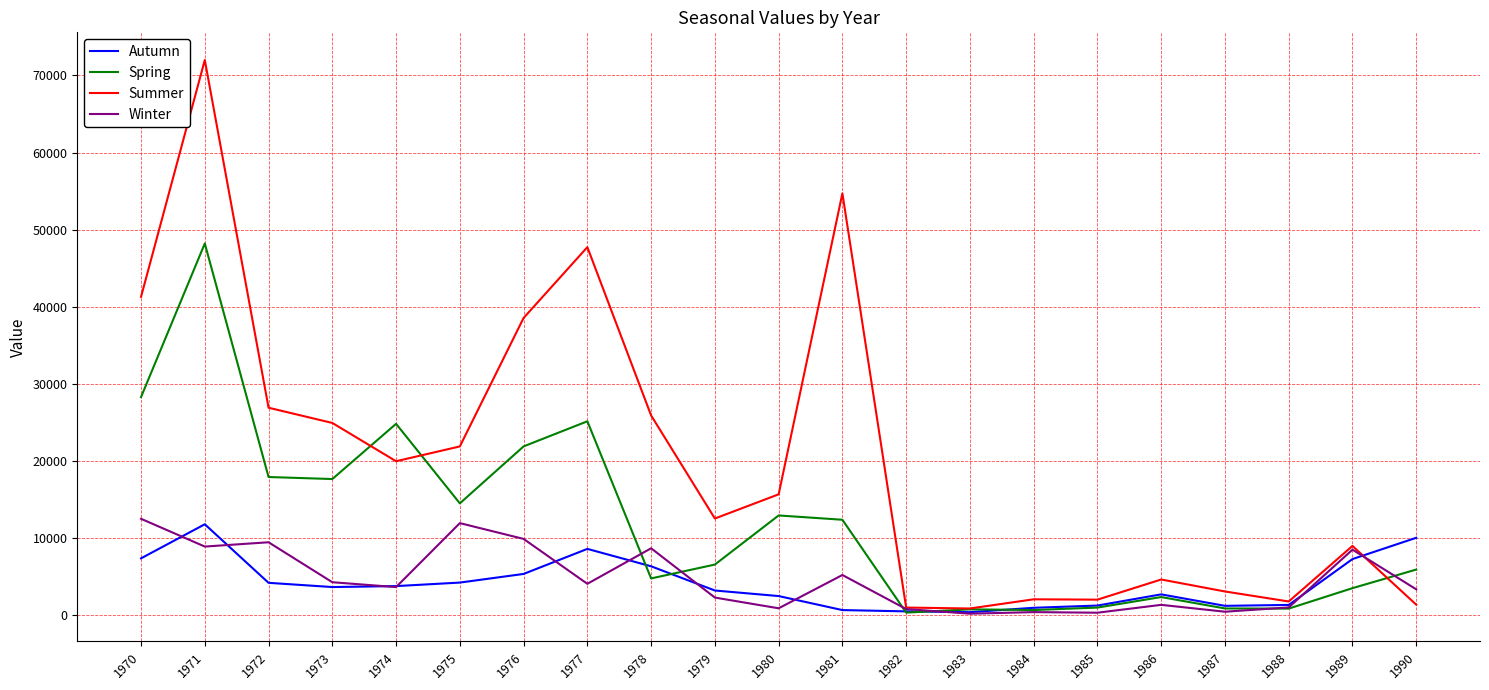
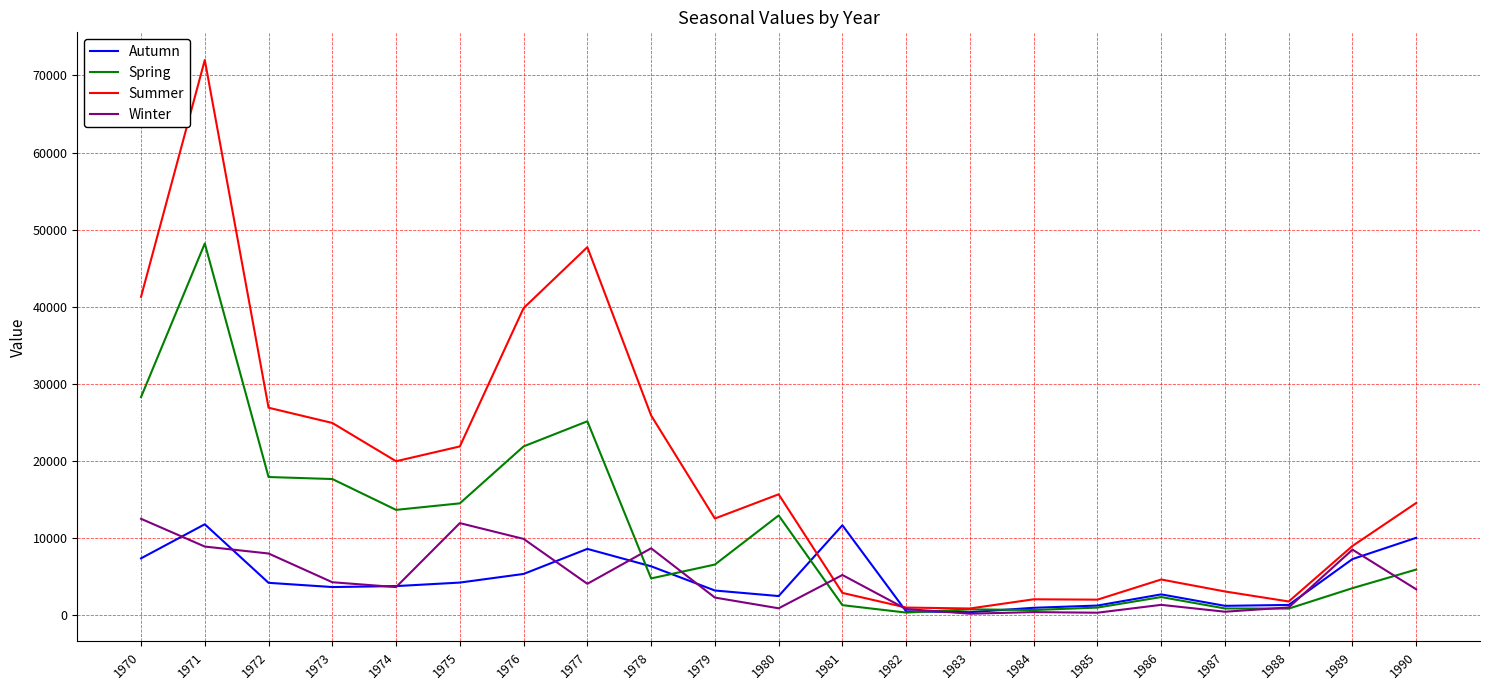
  {
    "Autumn": {
      "1970": 7000,
      "1971": 12000,
      "1972": 4000,
      "1973": 4000,
      "1975": 4000,
      "1976": 5000,
      "1977": 9000,
      "1978": 6000,
      "1979": 3000,
      "1980": 2000,
-     "1981": 1000,
+     "1981": 12000,
      "1986": 3000,
      "1987": 1000,
      "1989": 7000,
      "1990": 10000
    },
    "Spring": {
      "1970": 28000,
      "1971": 48000,
      "1972": 18000,
      "1973": 18000,
-     "1974": 25000,
+     "1974": 14000,
      "1975": 15000,
      "1976": 22000,
      "1977": 25000,
      "1978": 5000,
      "1979": 7000,
      "1980": 13000,
-     "1981": 12000,
+     "1981": 1000,
      "1986": 2000,
      "1987": 1000,
      "1989": 4000,
      "1990": 6000
    },
    "Summer": {
      "1970": 41000,
      "1971": 72000,
      "1972": 27000,
      "1973": 25000,
      "1974": 20000,
      "1975": 22000,
-     "1976": 39000,
+     "1976": 40000,
      "1977": 48000,
      "1978": 26000,
      "1979": 13000,
      "1980": 16000,
-     "1981": 55000,
+     "1981": 3000,
      "1984": 2000,
      "1985": 2000,
      "1986": 5000,
      "1987": 3000,
      "1988": 2000,
      "1989": 9000,
-     "1990": 1000
+     "1990": 15000
    },
    "Winter": {
      "1970": 12000,
      "1971": 9000,
-     "1972": 9000,
+     "1972": 8000,
      "1973": 4000,
      "1975": 12000,
      "1976": 10000,
      "1977": 4000,
      "1978": 9000,
      "1979": 2000,
      "1980": 1000,
      "1981": 5000,
      "1985": 0,
      "1986": 1000,
      "1987": 0,
      "1989": 8000,
      "1990": 3000
    }
  }
